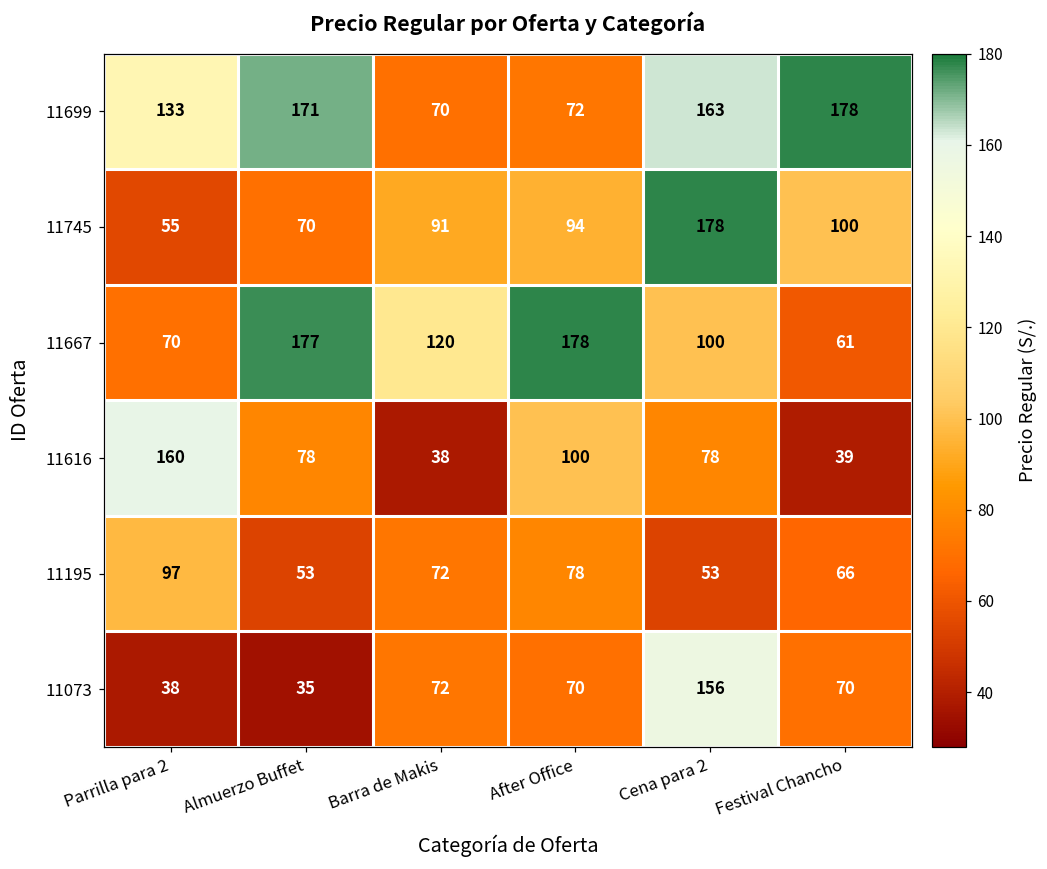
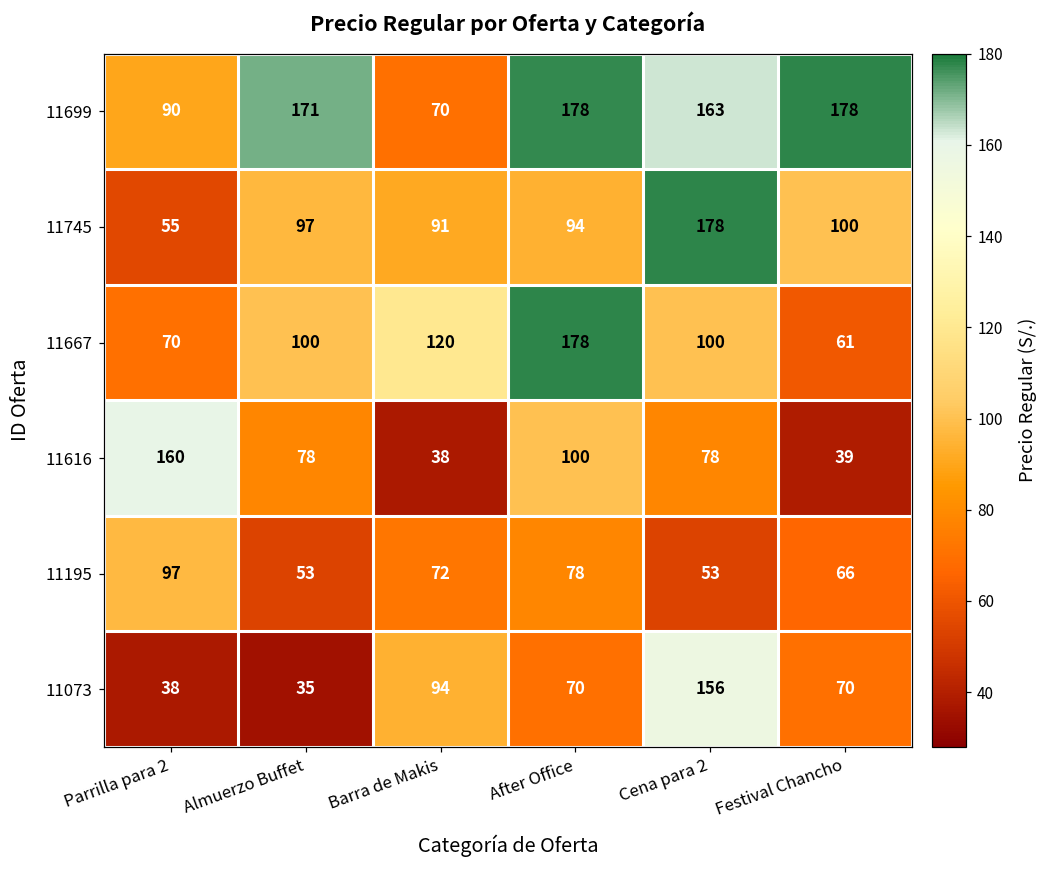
  {
    "11699": {
-     "Parrilla para 2": 133,
+     "Parrilla para 2": 90,
      "Almuerzo Buffet": 171,
      "Barra de Makis": 70,
-     "After Office": 72,
+     "After Office": 178,
      "Cena para 2": 163,
      "Festival Chancho": 178
    },
    "11745": {
      "Parrilla para 2": 55,
-     "Almuerzo Buffet": 70,
+     "Almuerzo Buffet": 97,
      "Barra de Makis": 91,
      "After Office": 94,
      "Cena para 2": 178,
      "Festival Chancho": 100
    },
    "11667": {
      "Parrilla para 2": 70,
-     "Almuerzo Buffet": 177,
+     "Almuerzo Buffet": 100,
      "Barra de Makis": 120,
      "After Office": 178,
      "Cena para 2": 100,
      "Festival Chancho": 61
    },
    "11616": {
      "Parrilla para 2": 160,
      "Almuerzo Buffet": 78,
      "Barra de Makis": 38,
      "After Office": 100,
      "Cena para 2": 78,
      "Festival Chancho": 39
    },
    "11195": {
      "Parrilla para 2": 97,
      "Almuerzo Buffet": 53,
      "Barra de Makis": 72,
      "After Office": 78,
      "Cena para 2": 53,
      "Festival Chancho": 66
    },
    "11073": {
      "Parrilla para 2": 38,
      "Almuerzo Buffet": 35,
-     "Barra de Makis": 72,
+     "Barra de Makis": 94,
      "After Office": 70,
      "Cena para 2": 156,
      "Festival Chancho": 70
    }
  }
